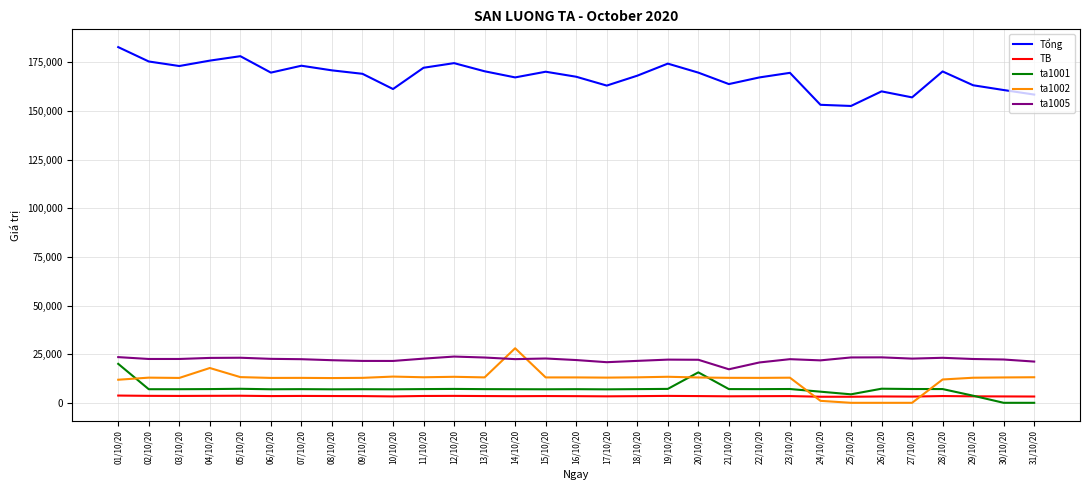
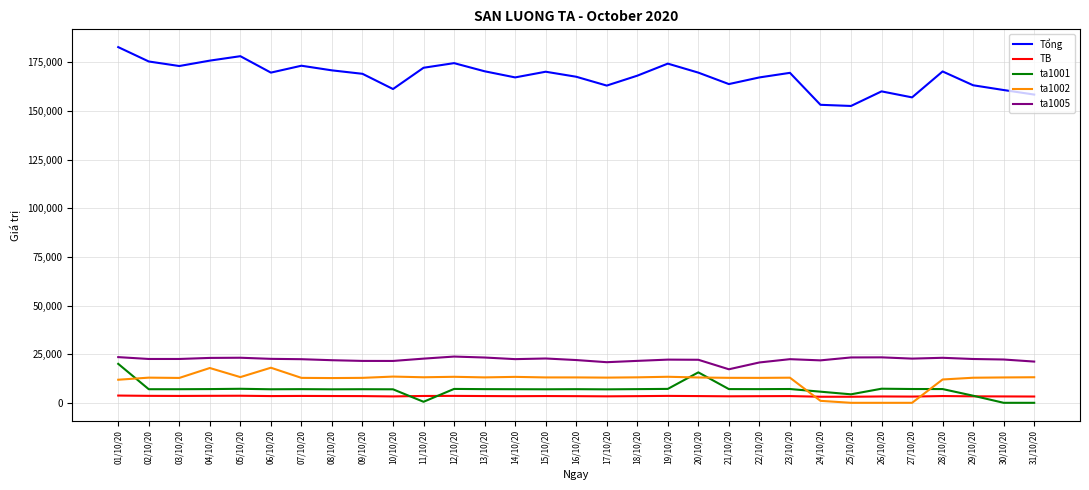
  {
    "Tổng": {
      "01/10/20": "183,000",
      "02/10/20": "175,000",
      "03/10/20": "173,000",
      "04/10/20": "176,000",
      "05/10/20": "178,000",
      "06/10/20": "170,000",
      "07/10/20": "173,000",
      "08/10/20": "171,000",
      "09/10/20": "169,000",
      "10/10/20": "161,000",
      "11/10/20": "172,000",
      "12/10/20": "175,000",
      "13/10/20": "170,000",
      "14/10/20": "167,000",
      "15/10/20": "170,000",
      "16/10/20": "168,000",
      "17/10/20": "163,000",
      "18/10/20": "168,000",
      "19/10/20": "174,000",
      "20/10/20": "170,000",
      "21/10/20": "164,000",
      "22/10/20": "167,000",
      "23/10/20": "170,000",
      "24/10/20": "153,000",
      "25/10/20": "153,000",
      "26/10/20": "160,000",
      "27/10/20": "157,000",
      "28/10/20": "170,000",
      "29/10/20": "163,000",
      "30/10/20": "161,000"
    },
    "TB": {
      "01/10/20": "4,000",
      "02/10/20": "4,000",
      "03/10/20": "4,000",
      "04/10/20": "4,000",
      "05/10/20": "4,000",
      "06/10/20": "3,000",
      "07/10/20": "4,000",
      "08/10/20": "3,000",
      "09/10/20": "3,000",
      "10/10/20": "3,000",
      "11/10/20": "4,000",
      "12/10/20": "4,000",
      "13/10/20": "3,000",
      "14/10/20": "3,000",
      "15/10/20": "3,000",
      "16/10/20": "3,000",
      "17/10/20": "3,000",
      "18/10/20": "3,000",
      "19/10/20": "4,000",
      "20/10/20": "3,000",
      "21/10/20": "3,000",
      "22/10/20": "3,000",
      "23/10/20": "3,000",
      "24/10/20": "3,000",
      "26/10/20": "3,000",
      "27/10/20": "3,000",
      "28/10/20": "3,000",
      "30/10/20": "3,000",
      "31/10/20": "3,000"
    },
    "ta1001": {
      "01/10/20": "20,000",
      "02/10/20": "7,000",
      "03/10/20": "7,000",
      "04/10/20": "7,000",
      "05/10/20": "7,000",
      "06/10/20": "7,000",
      "07/10/20": "7,000",
      "08/10/20": "7,000",
      "09/10/20": "7,000",
      "10/10/20": "7,000",
-     "11/10/20": "7,000",
+     "11/10/20": "1,000",
      "12/10/20": "7,000",
      "13/10/20": "7,000",
      "14/10/20": "7,000",
      "15/10/20": "7,000",
      "16/10/20": "7,000",
      "17/10/20": "7,000",
      "18/10/20": "7,000",
      "19/10/20": "7,000",
      "20/10/20": "16,000",
      "21/10/20": "7,000",
      "22/10/20": "7,000",
      "23/10/20": "7,000",
      "24/10/20": "6,000",
      "26/10/20": "7,000",
      "27/10/20": "7,000",
      "28/10/20": "7,000",
      "30/10/20": "0",
      "31/10/20": "0"
    },
    "ta1002": {
      "01/10/20": "12,000",
      "02/10/20": "13,000",
      "03/10/20": "13,000",
      "04/10/20": "18,000",
      "05/10/20": "13,000",
-     "06/10/20": "13,000",
+     "06/10/20": "18,000",
      "07/10/20": "13,000",
      "08/10/20": "13,000",
      "09/10/20": "13,000",
      "10/10/20": "13,000",
      "11/10/20": "13,000",
      "12/10/20": "13,000",
      "13/10/20": "13,000",
-     "14/10/20": "28,000",
+     "14/10/20": "13,000",
      "15/10/20": "13,000",
      "16/10/20": "13,000",
      "17/10/20": "13,000",
      "18/10/20": "13,000",
      "19/10/20": "13,000",
      "20/10/20": "13,000",
      "21/10/20": "13,000",
      "22/10/20": "13,000",
      "23/10/20": "13,000",
      "24/10/20": "1,000",
      "25/10/20": "0",
      "26/10/20": "0",
      "27/10/20": "0",
      "28/10/20": "12,000",
      "29/10/20": "13,000",
      "30/10/20": "13,000",
      "31/10/20": "13,000"
    },
    "ta1005": {
      "01/10/20": "23,000",
      "02/10/20": "23,000",
      "03/10/20": "23,000",
      "04/10/20": "23,000",
      "05/10/20": "23,000",
      "06/10/20": "23,000",
      "07/10/20": "22,000",
      "08/10/20": "22,000",
      "09/10/20": "22,000",
      "10/10/20": "22,000",
      "11/10/20": "23,000",
      "12/10/20": "24,000",
      "13/10/20": "23,000",
      "14/10/20": "22,000",
      "15/10/20": "23,000",
      "16/10/20": "22,000",
      "17/10/20": "21,000",
      "18/10/20": "22,000",
      "19/10/20": "22,000",
      "20/10/20": "22,000",
      "21/10/20": "17,000",
      "22/10/20": "21,000",
      "23/10/20": "22,000",
      "24/10/20": "22,000",
      "25/10/20": "23,000",
      "26/10/20": "23,000",
      "27/10/20": "23,000",
      "28/10/20": "23,000",
      "29/10/20": "23,000",
      "30/10/20": "22,000",
      "31/10/20": "21,000"
    }
  }
